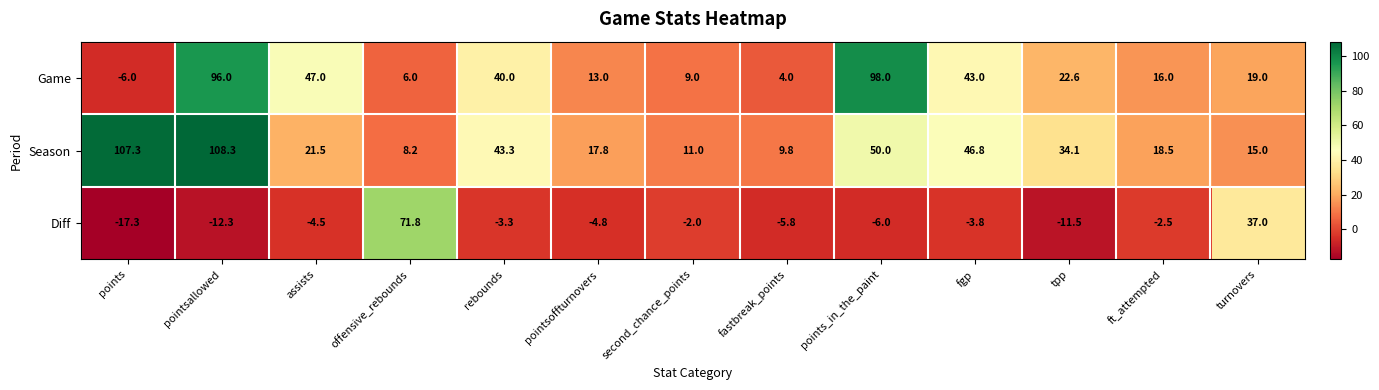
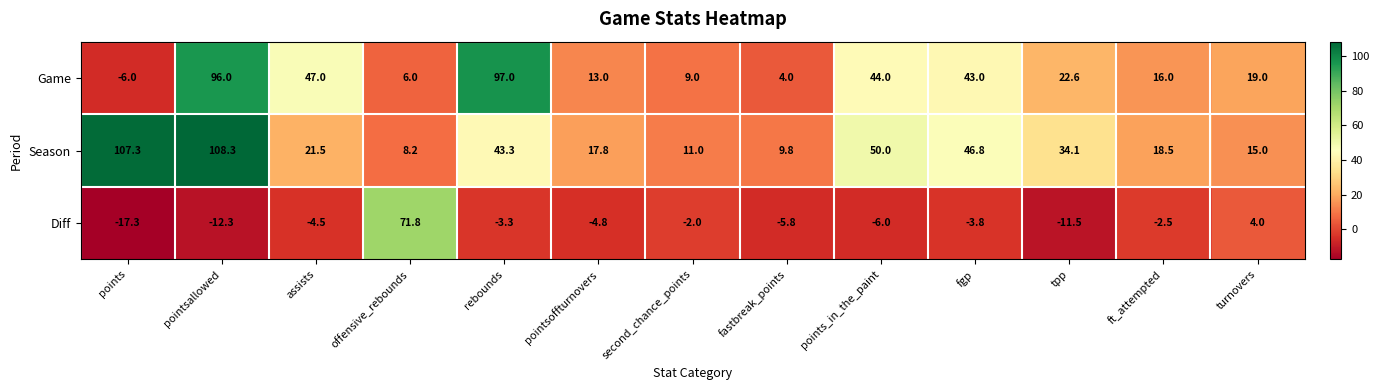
  {
    "Game": {
      "points": -6.0,
      "pointsallowed": 96.0,
      "assists": 47.0,
      "offensive_rebounds": 6.0,
-     "rebounds": 40.0,
+     "rebounds": 97.0,
      "pointsoffturnovers": 13.0,
      "second_chance_points": 9.0,
      "fastbreak_points": 4.0,
-     "points_in_the_paint": 98.0,
+     "points_in_the_paint": 44.0,
      "fgp": 43.0,
      "tpp": 22.6,
      "ft_attempted": 16.0,
      "turnovers": 19.0
    },
    "Season": {
      "points": 107.3,
      "pointsallowed": 108.3,
      "assists": 21.5,
      "offensive_rebounds": 8.2,
      "rebounds": 43.3,
      "pointsoffturnovers": 17.8,
      "second_chance_points": 11.0,
      "fastbreak_points": 9.8,
      "points_in_the_paint": 50.0,
      "fgp": 46.8,
      "tpp": 34.1,
      "ft_attempted": 18.5,
      "turnovers": 15.0
    },
    "Diff": {
      "points": -17.3,
      "pointsallowed": -12.3,
      "assists": -4.5,
      "offensive_rebounds": 71.8,
      "rebounds": -3.3,
      "pointsoffturnovers": -4.8,
      "second_chance_points": -2.0,
      "fastbreak_points": -5.8,
      "points_in_the_paint": -6.0,
      "fgp": -3.8,
      "tpp": -11.5,
      "ft_attempted": -2.5,
-     "turnovers": 37.0
+     "turnovers": 4.0
    }
  }
